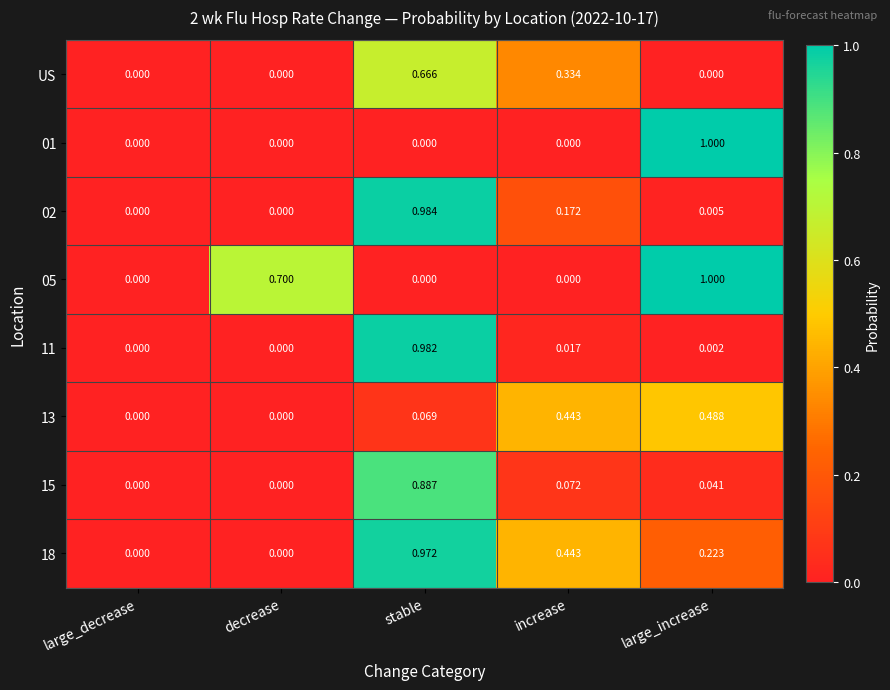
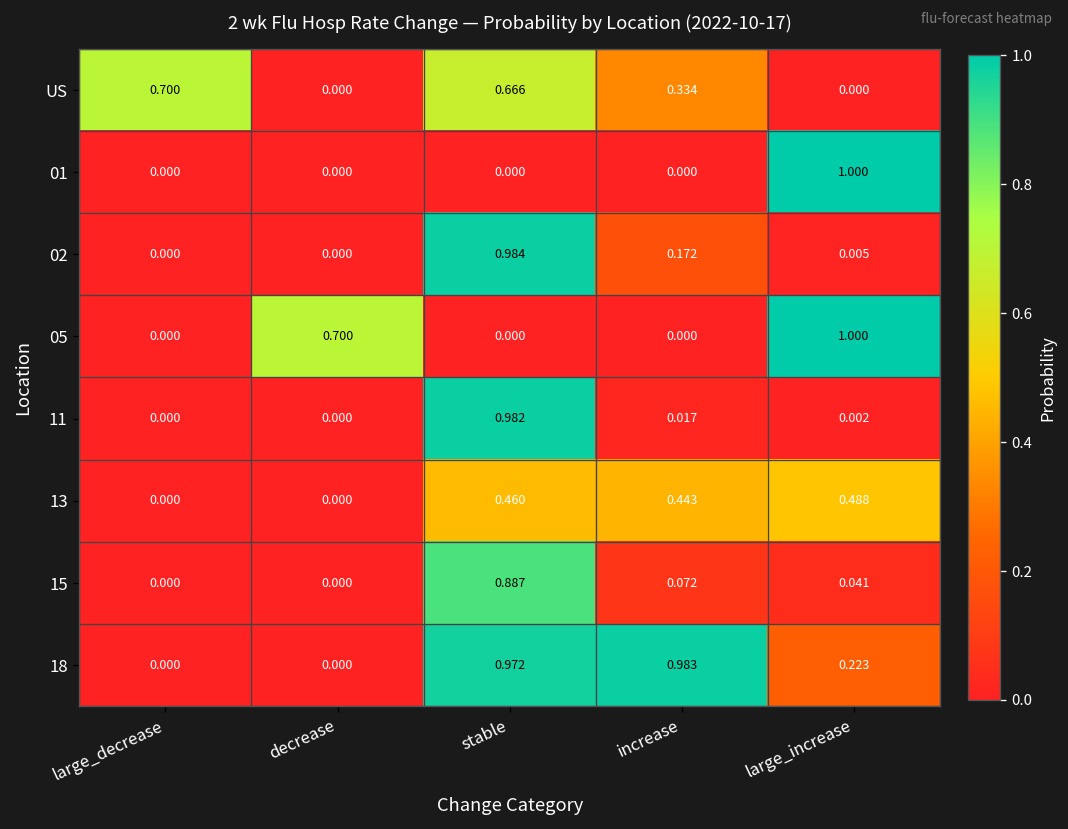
  {
    "US": {
-     "large_decrease": 0.000,
+     "large_decrease": 0.700,
      "decrease": 0.000,
      "stable": 0.666,
      "increase": 0.334,
      "large_increase": 0.000
    },
    "01": {
      "large_decrease": 0.000,
      "decrease": 0.000,
      "stable": 0.000,
      "increase": 0.000,
      "large_increase": 1.000
    },
    "02": {
      "large_decrease": 0.000,
      "decrease": 0.000,
      "stable": 0.984,
      "increase": 0.172,
      "large_increase": 0.005
    },
    "05": {
      "large_decrease": 0.000,
      "decrease": 0.700,
      "stable": 0.000,
      "increase": 0.000,
      "large_increase": 1.000
    },
    "11": {
      "large_decrease": 0.000,
      "decrease": 0.000,
      "stable": 0.982,
      "increase": 0.017,
      "large_increase": 0.002
    },
    "13": {
      "large_decrease": 0.000,
      "decrease": 0.000,
-     "stable": 0.069,
+     "stable": 0.460,
      "increase": 0.443,
      "large_increase": 0.488
    },
    "15": {
      "large_decrease": 0.000,
      "decrease": 0.000,
      "stable": 0.887,
      "increase": 0.072,
      "large_increase": 0.041
    },
    "18": {
      "large_decrease": 0.000,
      "decrease": 0.000,
      "stable": 0.972,
-     "increase": 0.443,
+     "increase": 0.983,
      "large_increase": 0.223
    }
  }
